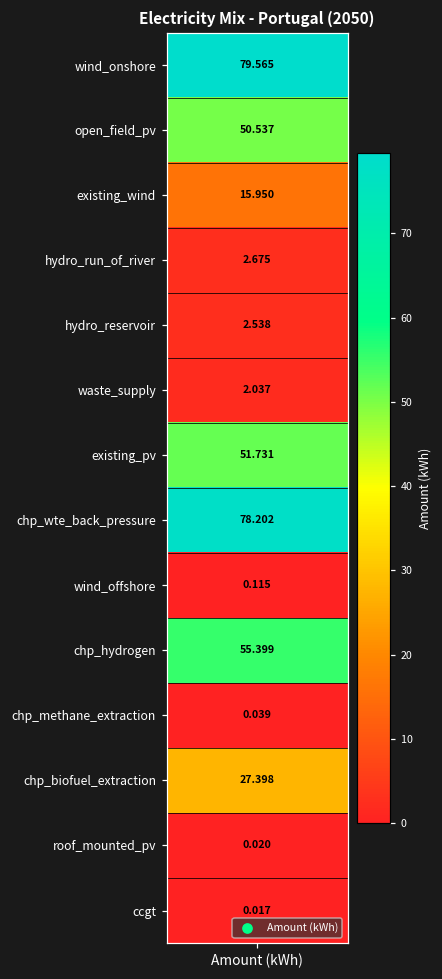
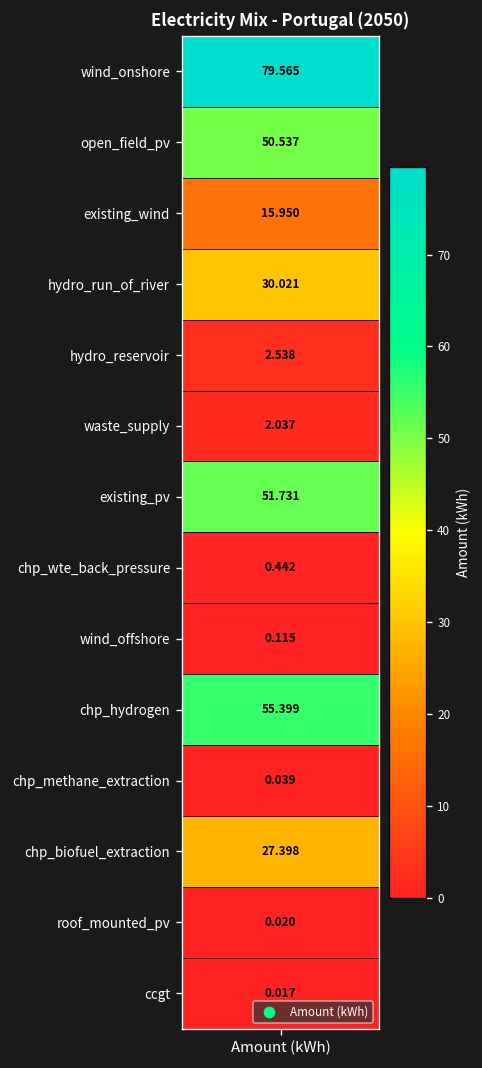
  {
    "wind_onshore": {
      "Amount (kWh)": 79.565
    },
    "open_field_pv": {
      "Amount (kWh)": 50.537
    },
    "existing_wind": {
      "Amount (kWh)": 15.950
    },
    "hydro_run_of_river": {
-     "Amount (kWh)": 2.675
+     "Amount (kWh)": 30.021
    },
    "hydro_reservoir": {
      "Amount (kWh)": 2.538
    },
    "waste_supply": {
      "Amount (kWh)": 2.037
    },
    "existing_pv": {
      "Amount (kWh)": 51.731
    },
    "chp_wte_back_pressure": {
-     "Amount (kWh)": 78.202
+     "Amount (kWh)": 0.442
    },
    "wind_offshore": {
      "Amount (kWh)": 0.115
    },
    "chp_hydrogen": {
      "Amount (kWh)": 55.399
    },
    "chp_methane_extraction": {
      "Amount (kWh)": 0.039
    },
    "chp_biofuel_extraction": {
      "Amount (kWh)": 27.398
    },
    "roof_mounted_pv": {
      "Amount (kWh)": 0.020
    },
    "ccgt": {
      "Amount (kWh)": 0.017
    }
  }
